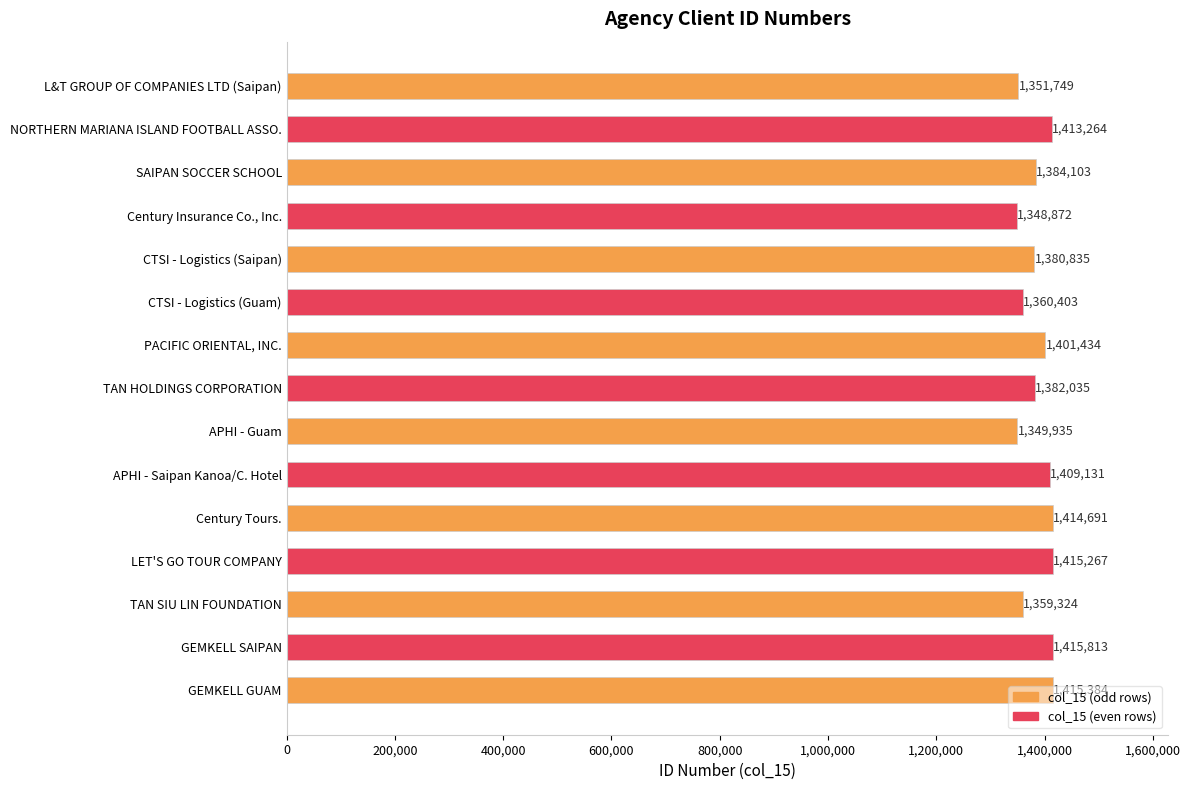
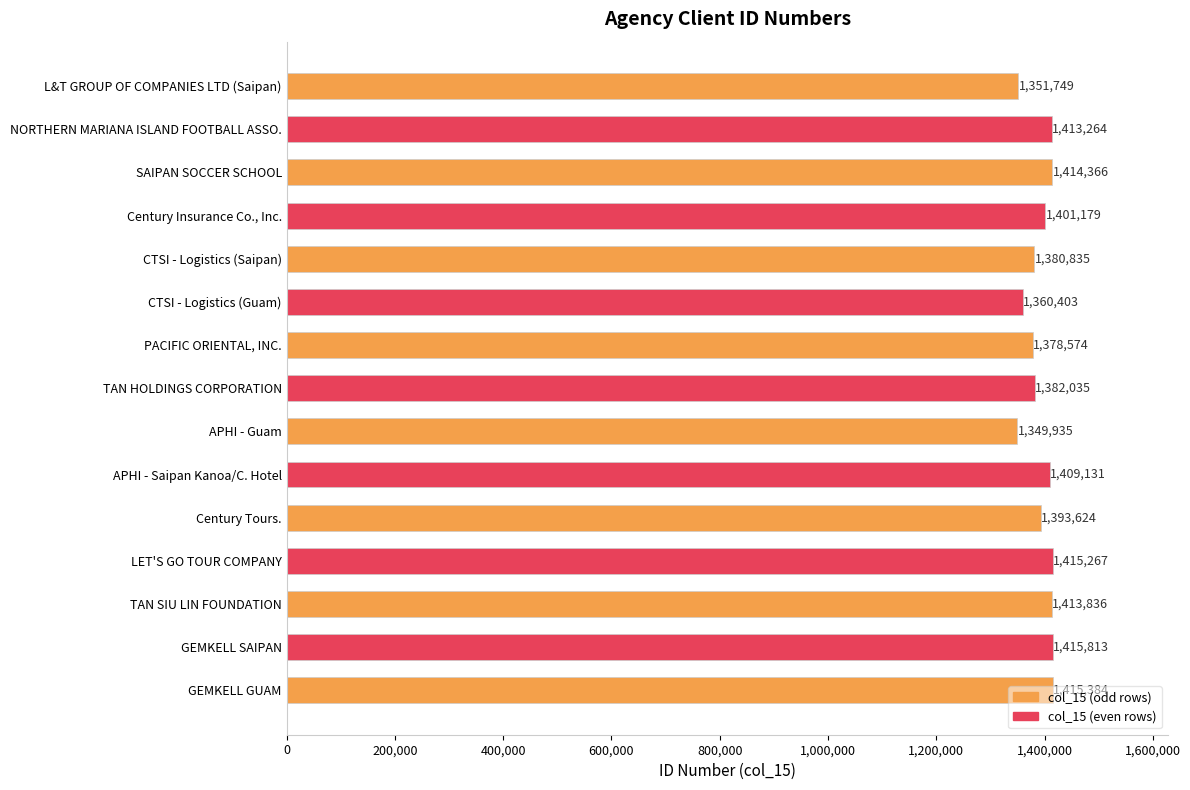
  {
    "L&T GROUP OF COMPANIES LTD (Saipan)": "1,351,749",
    "NORTHERN MARIANA ISLAND FOOTBALL ASSO.": "1,413,264",
-   "SAIPAN SOCCER SCHOOL": "1,384,103",
-   "Century Insurance Co., Inc.": "1,348,872",
+   "SAIPAN SOCCER SCHOOL": "1,414,366",
+   "Century Insurance Co., Inc.": "1,401,179",
    "CTSI - Logistics (Saipan)": "1,380,835",
    "CTSI - Logistics (Guam)": "1,360,403",
-   "PACIFIC ORIENTAL, INC.": "1,401,434",
+   "PACIFIC ORIENTAL, INC.": "1,378,574",
    "TAN HOLDINGS CORPORATION": "1,382,035",
    "APHI - Guam": "1,349,935",
    "APHI - Saipan Kanoa/C. Hotel": "1,409,131",
-   "Century Tours.": "1,414,691",
+   "Century Tours.": "1,393,624",
    "LET'S GO TOUR COMPANY": "1,415,267",
-   "TAN SIU LIN FOUNDATION": "1,359,324",
+   "TAN SIU LIN FOUNDATION": "1,413,836",
    "GEMKELL SAIPAN": "1,415,813"
  }
